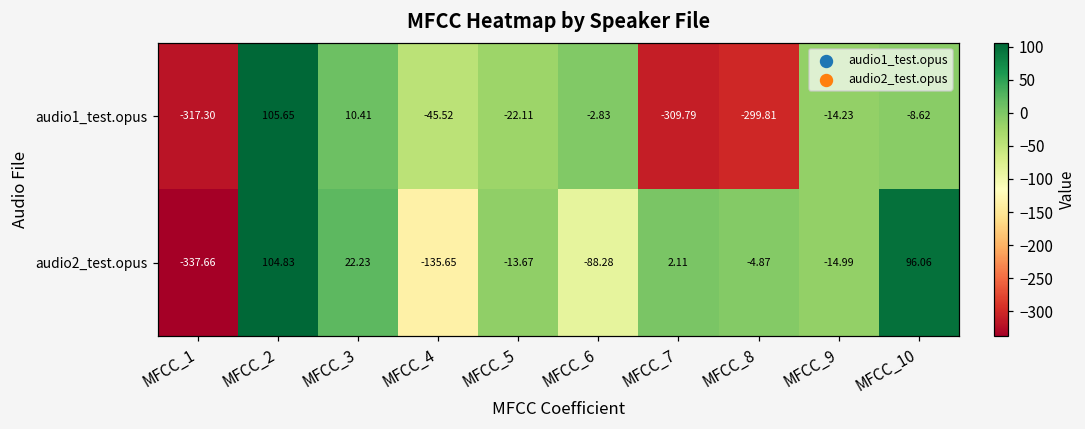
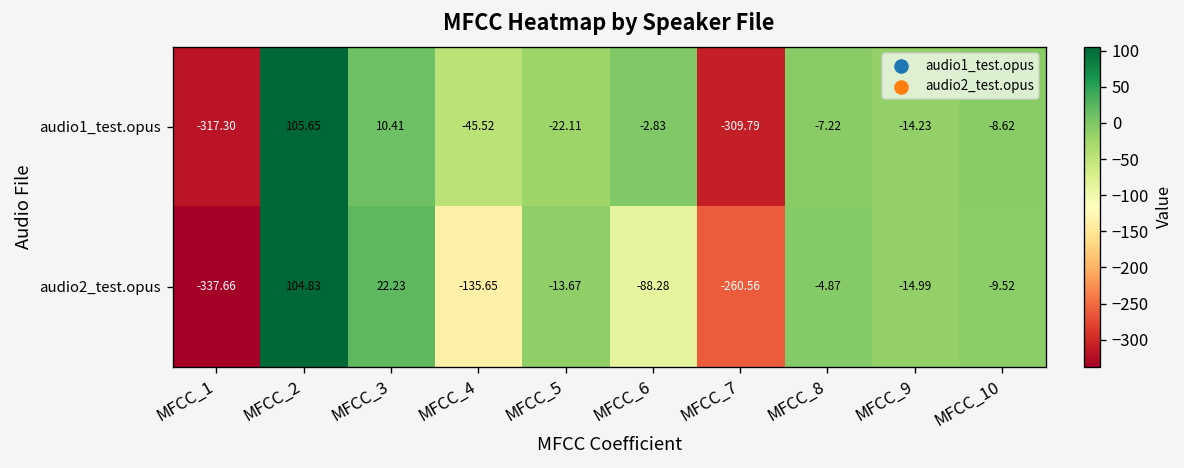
  {
    "audio1_test.opus": {
      "MFCC_1": -317.30,
      "MFCC_2": 105.65,
      "MFCC_3": 10.41,
      "MFCC_4": -45.52,
      "MFCC_5": -22.11,
      "MFCC_6": -2.83,
      "MFCC_7": -309.79,
-     "MFCC_8": -299.81,
+     "MFCC_8": -7.22,
      "MFCC_9": -14.23,
      "MFCC_10": -8.62
    },
    "audio2_test.opus": {
      "MFCC_1": -337.66,
      "MFCC_2": 104.83,
      "MFCC_3": 22.23,
      "MFCC_4": -135.65,
      "MFCC_5": -13.67,
      "MFCC_6": -88.28,
-     "MFCC_7": 2.11,
+     "MFCC_7": -260.56,
      "MFCC_8": -4.87,
      "MFCC_9": -14.99,
-     "MFCC_10": 96.06
+     "MFCC_10": -9.52
    }
  }
